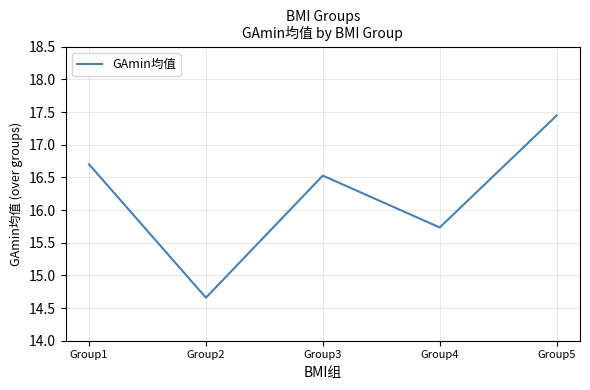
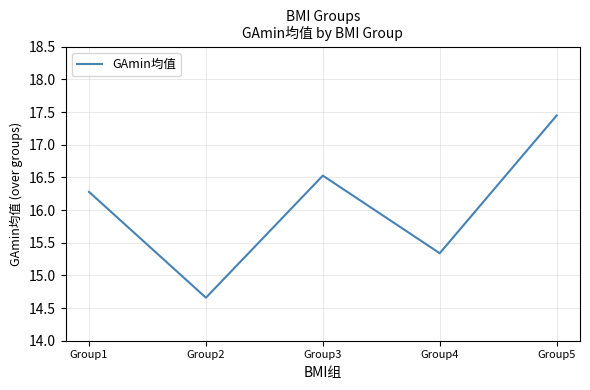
  {
-   "Group1": 16.7,
+   "Group1": 16.3,
    "Group2": 14.7,
    "Group3": 16.5,
-   "Group4": 15.7,
+   "Group4": 15.3,
    "Group5": 17.4
  }
